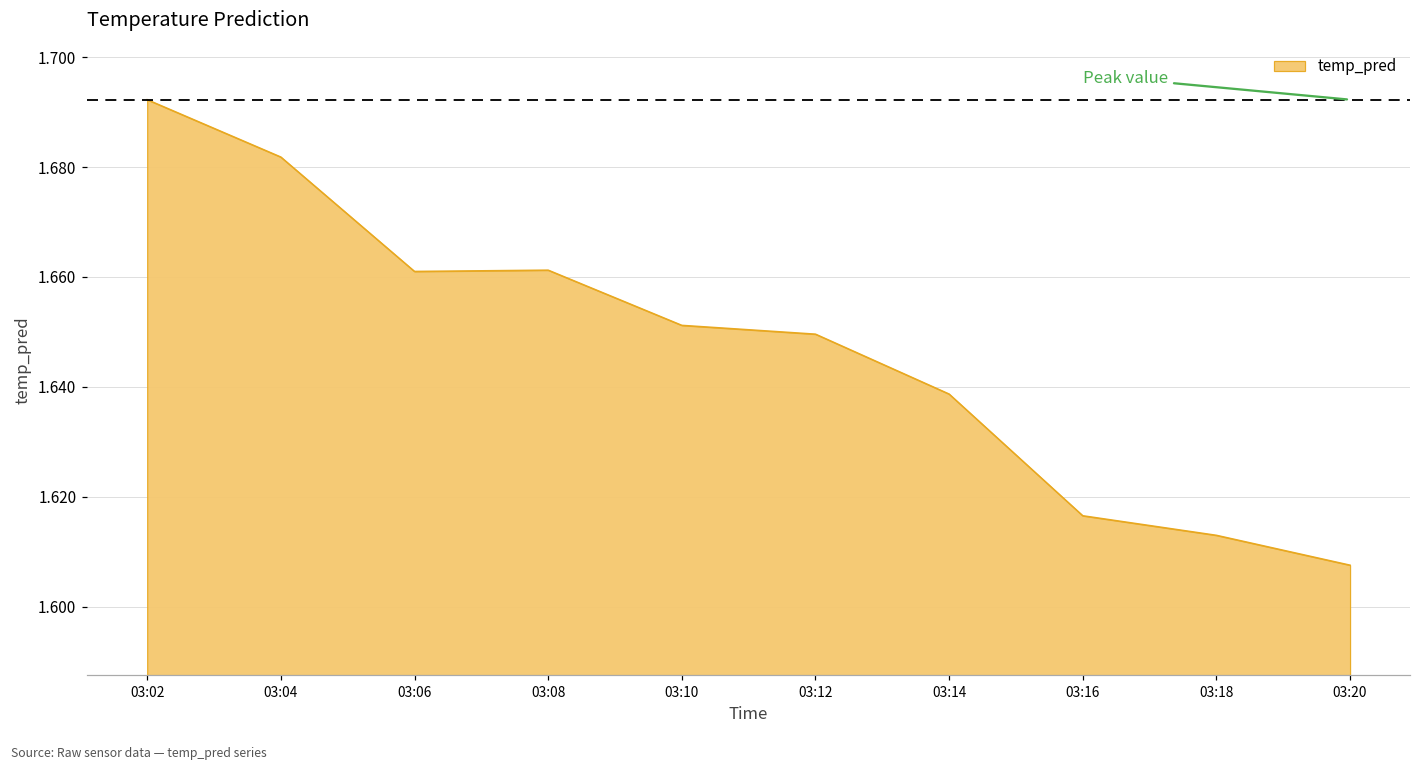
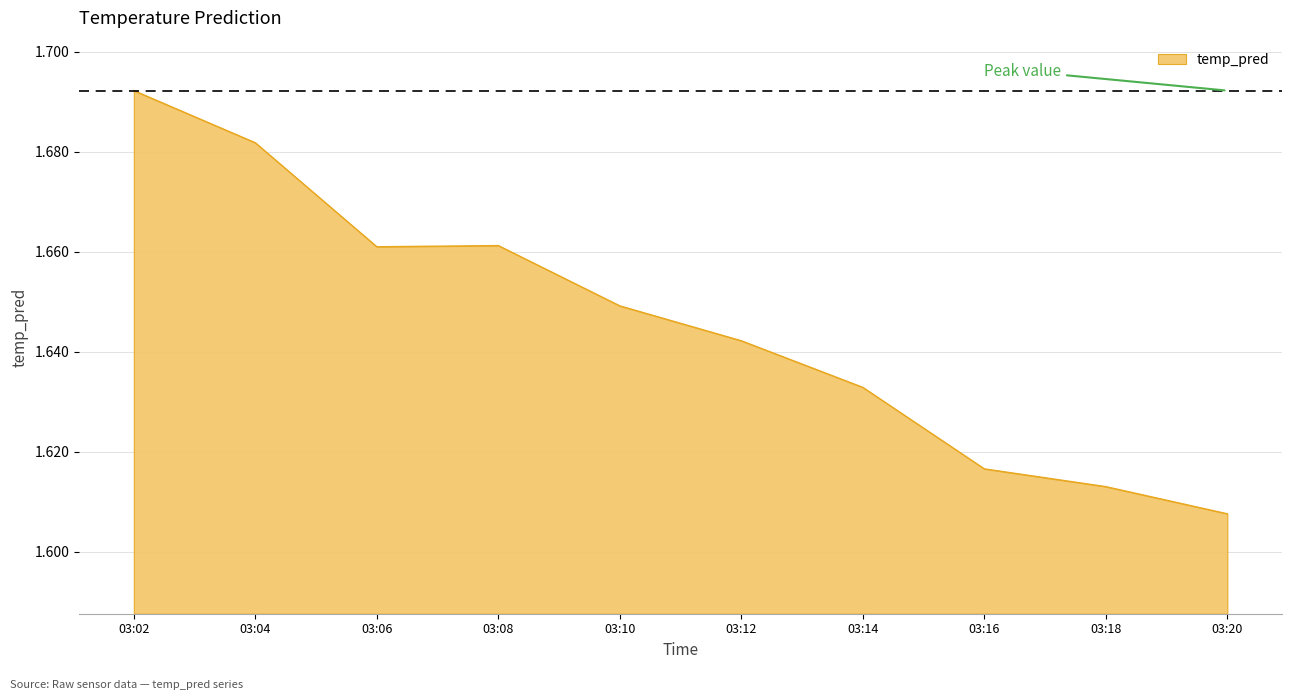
  {
    "03:02": 1.692,
    "03:04": 1.682,
    "03:06": 1.661,
    "03:08": 1.661,
-   "03:10": 1.651,
-   "03:12": 1.650,
-   "03:14": 1.639,
+   "03:10": 1.649,
+   "03:12": 1.642,
+   "03:14": 1.633,
    "03:16": 1.617,
    "03:18": 1.613,
    "03:20": 1.608
  }
